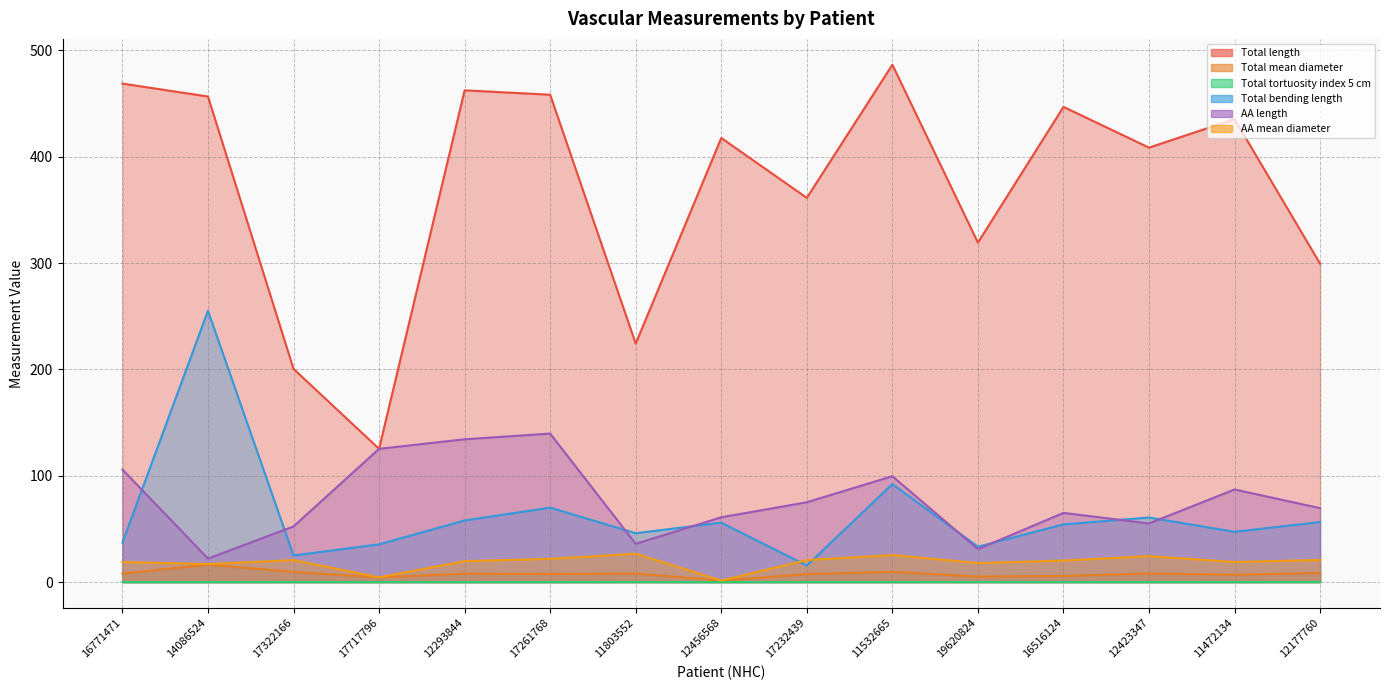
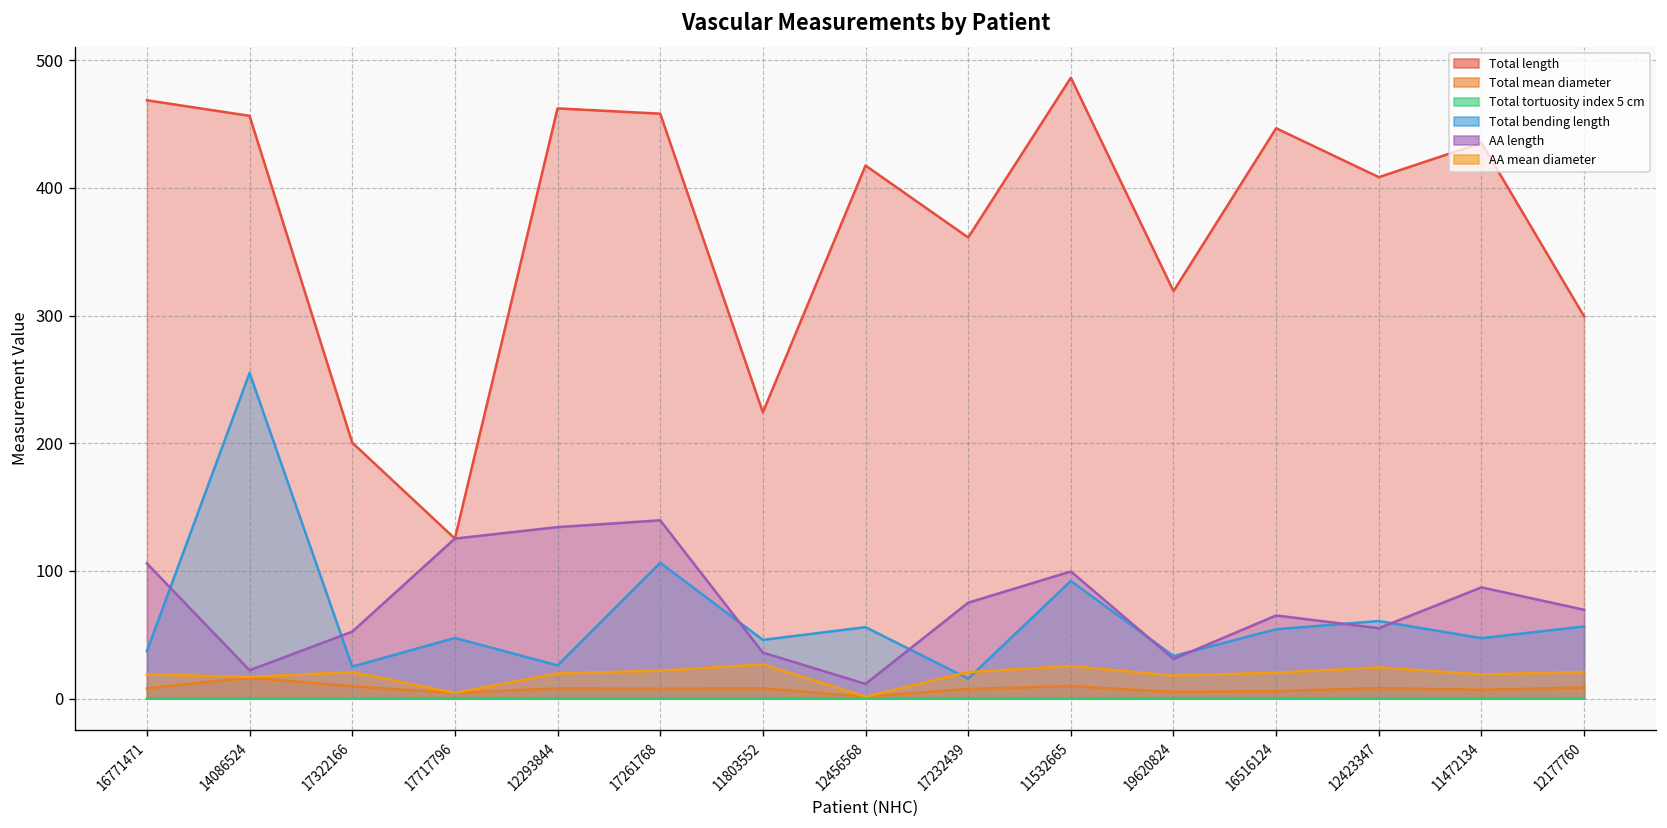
  {
    "Total tortuosity index 5 cm": {
      "16771471": 0,
      "14086524": 0,
      "17322166": 0,
      "17717796": 0,
      "12293844": 0,
      "17261768": 0,
      "11803552": 0,
      "17232439": 0,
      "11532665": 0,
      "19620824": 0,
      "16516124": 0,
      "12423347": 0,
      "11472134": 0,
      "12177760": 0
    },
    "Total bending length": {
      "16771471": 37,
      "14086524": 255,
      "17322166": 25,
-     "17717796": 36,
-     "12293844": 58,
-     "17261768": 70,
+     "17717796": 47,
+     "12293844": 26,
+     "17261768": 106,
      "11803552": 46,
      "12456568": 56,
      "17232439": 16,
      "11532665": 92,
      "16516124": 54,
      "12423347": 61,
      "11472134": 47,
      "12177760": 57
    },
    "AA length": {
      "16771471": 106,
      "14086524": 22,
      "17322166": 52,
      "12293844": 134,
      "17261768": 140,
      "11803552": 36,
-     "12456568": 61,
+     "12456568": 11,
      "17232439": 75,
      "11532665": 100,
      "16516124": 65,
      "12423347": 55,
      "11472134": 87,
      "12177760": 70
    }
  }
